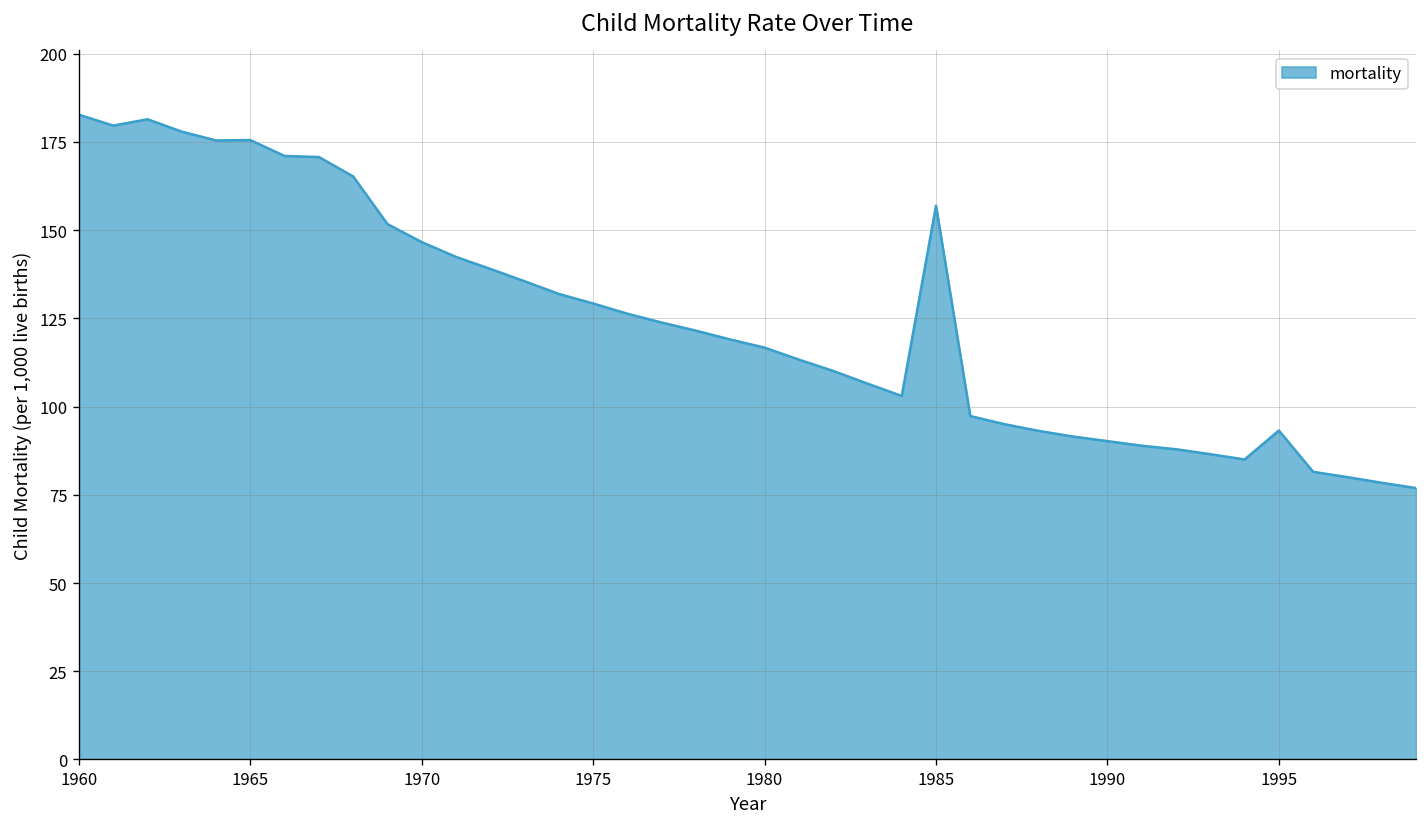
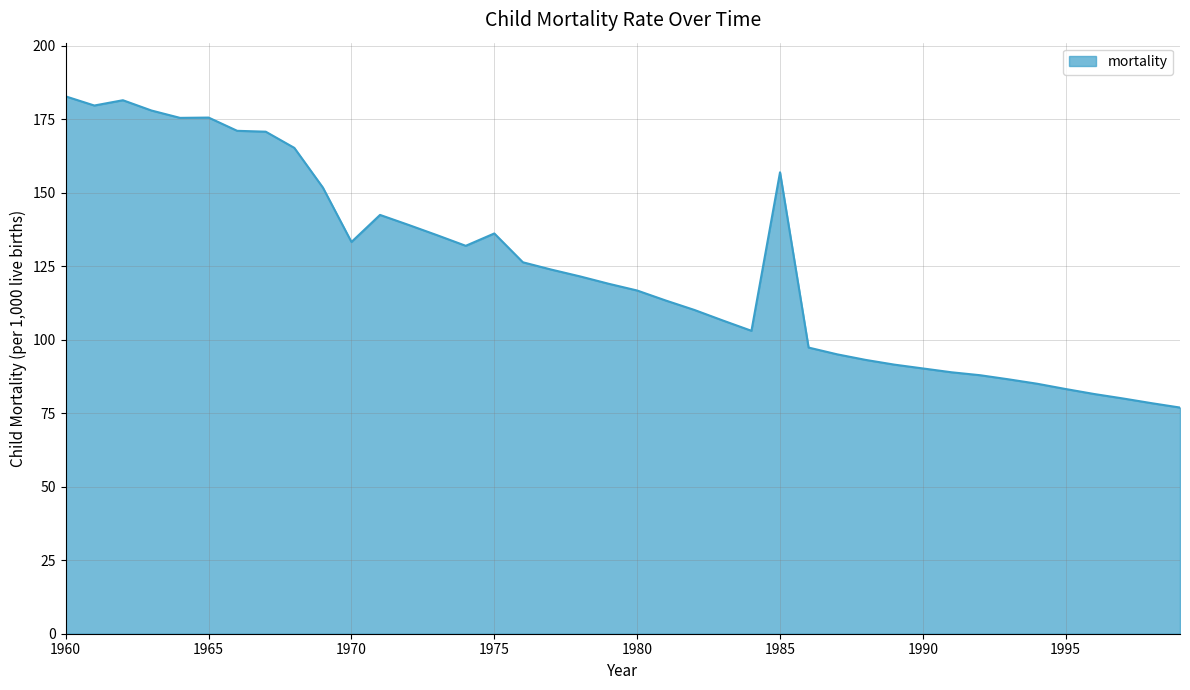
  {
    "1960": 183,
    "1965": 176,
-   "1970": 147,
-   "1975": 129,
+   "1970": 133,
+   "1975": 136,
    "1980": 117,
    "1985": 157,
    "1990": 90,
-   "1995": 93
+   "1995": 83
  }
